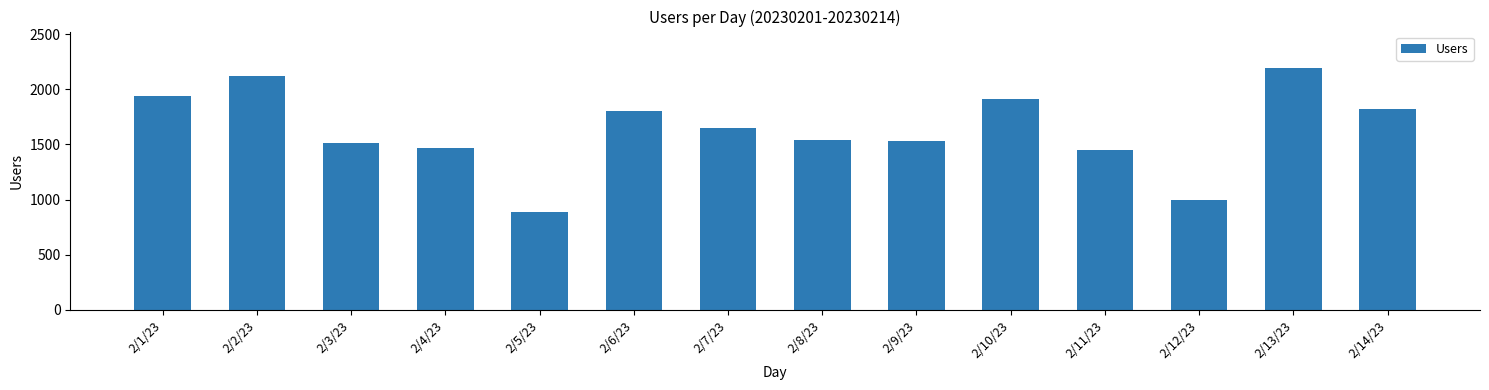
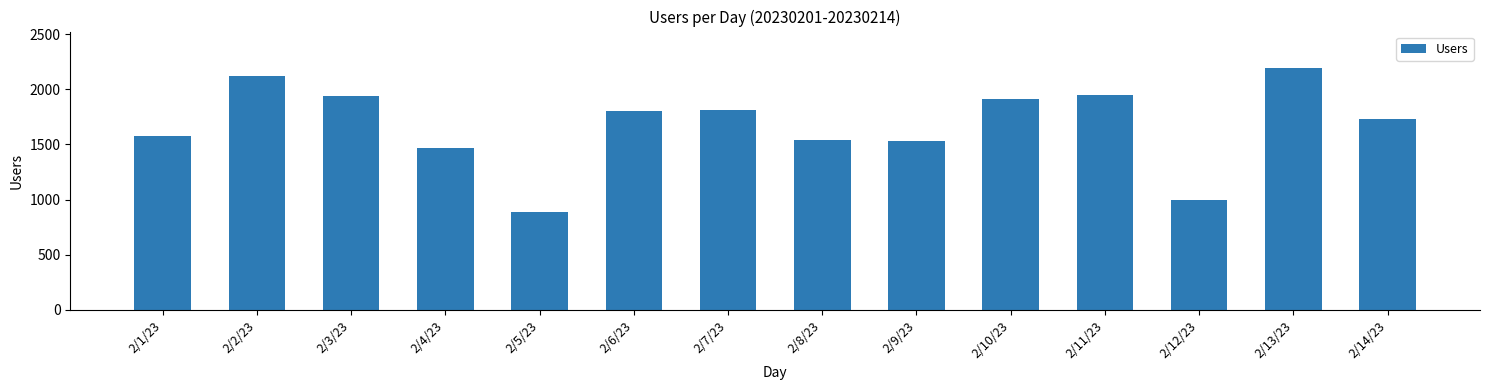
  {
-   "2/1/23": 1940,
+   "2/1/23": 1580,
    "2/2/23": 2120,
-   "2/3/23": 1510,
+   "2/3/23": 1940,
    "2/4/23": 1470,
    "2/5/23": 890,
    "2/6/23": 1800,
-   "2/7/23": 1650,
+   "2/7/23": 1810,
    "2/8/23": 1540,
    "2/9/23": 1530,
    "2/10/23": 1910,
-   "2/11/23": 1450,
+   "2/11/23": 1940,
    "2/12/23": 990,
    "2/13/23": 2190,
-   "2/14/23": 1820
+   "2/14/23": 1730
  }
